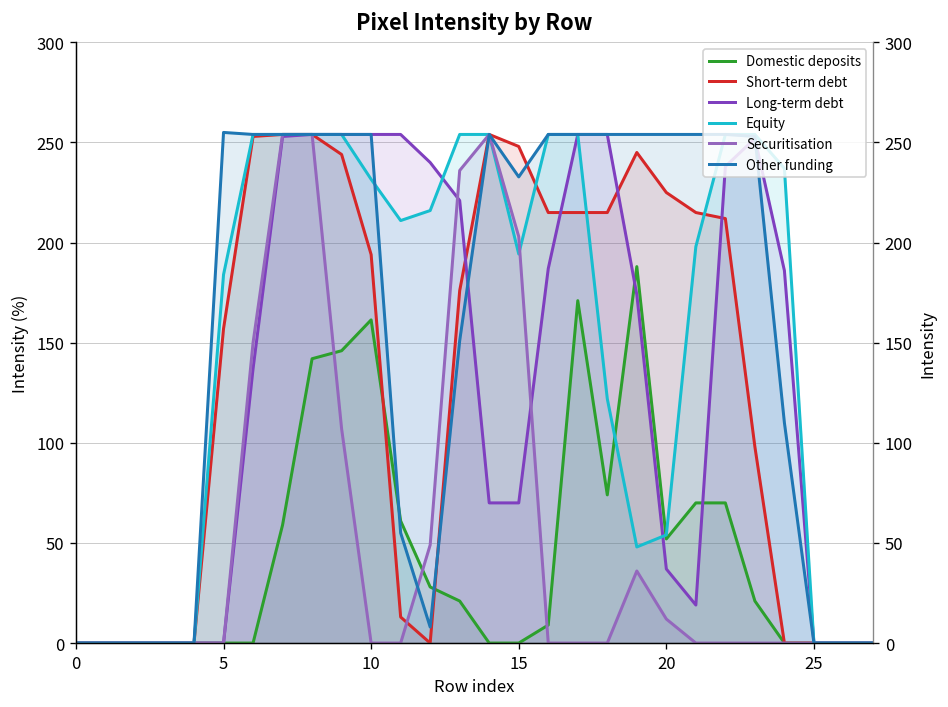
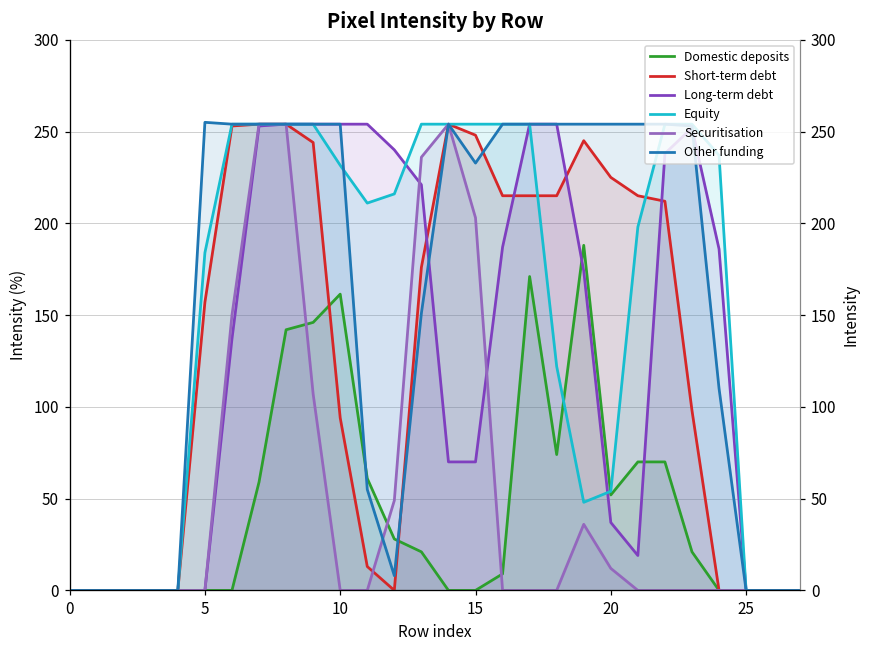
  {
    "Domestic deposits": {
      "10": 161,
      "15": 0,
      "20": 52
    },
    "Short-term debt": {
      "5": 157,
-     "10": 194,
+     "10": 94,
      "15": 248,
      "20": 225
    },
    "Equity": {
      "5": 184,
      "10": 232,
-     "15": 194,
+     "15": 254,
      "20": 54
    },
    "Other funding": {
      "5": 255,
      "15": 233,
      "20": 254
    }
  }
